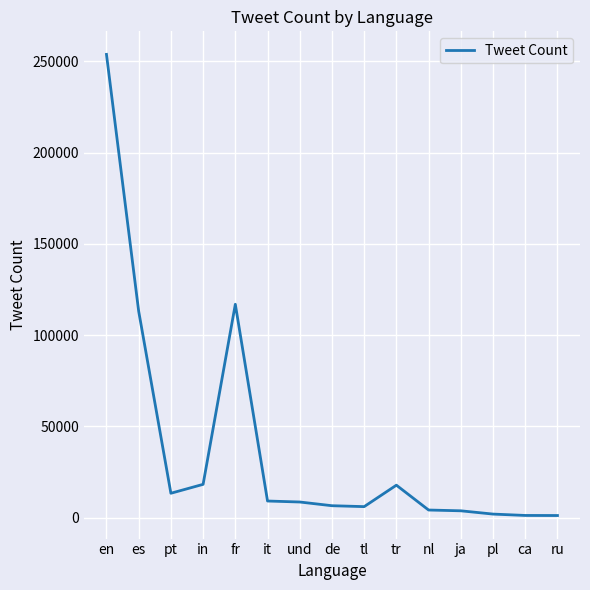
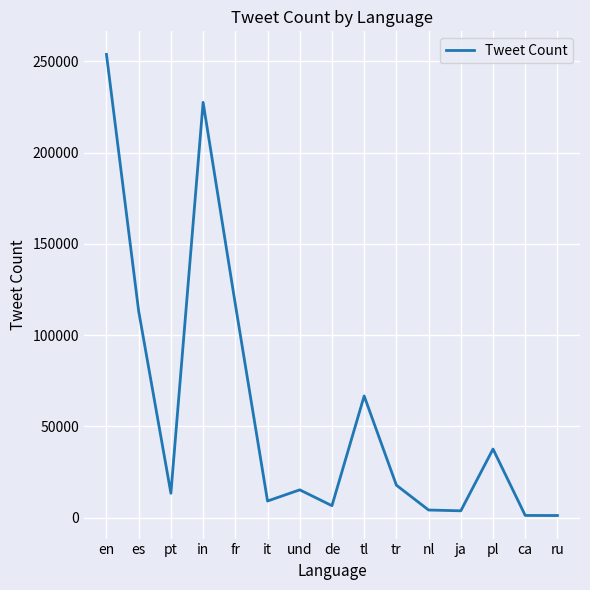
  {
    "en": 254000,
    "es": 113000,
    "pt": 13000,
-   "in": 18000,
+   "in": 228000,
    "fr": 117000,
    "it": 9000,
-   "und": 9000,
+   "und": 15000,
    "de": 6000,
-   "tl": 6000,
+   "tl": 67000,
    "tr": 18000,
    "nl": 4000,
    "ja": 4000,
-   "pl": 2000,
+   "pl": 38000,
    "ca": 1000,
    "ru": 1000
  }
